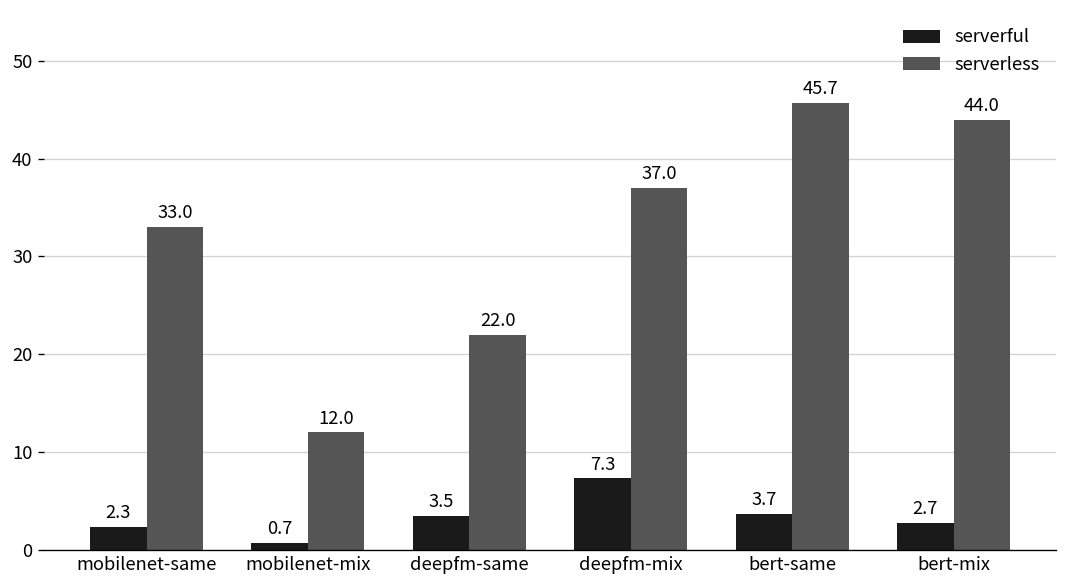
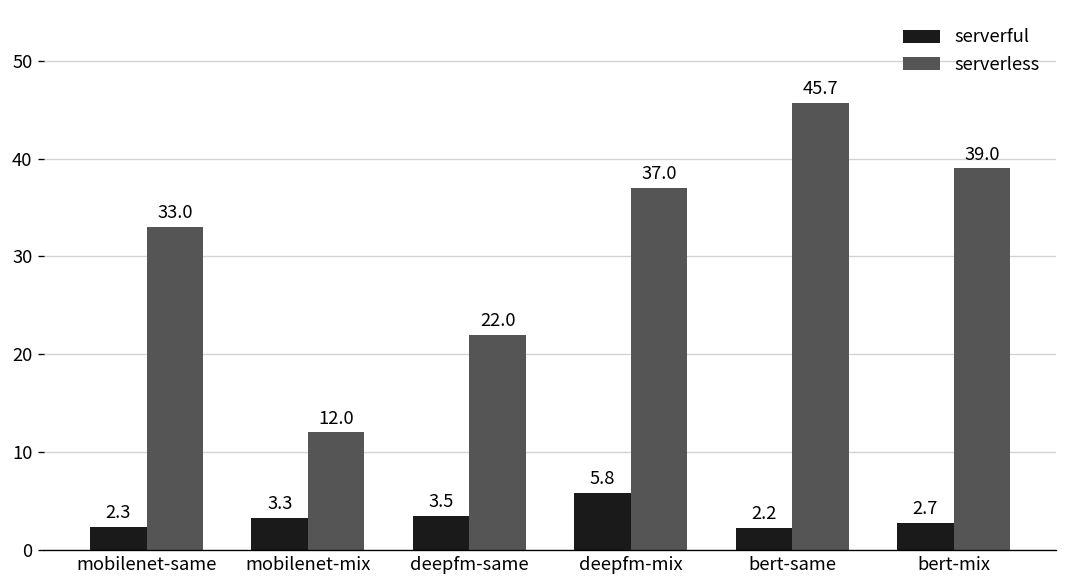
  {
    "serverful": {
      "mobilenet-same": 2.3,
-     "mobilenet-mix": 0.7,
+     "mobilenet-mix": 3.3,
      "deepfm-same": 3.5,
-     "deepfm-mix": 7.3,
-     "bert-same": 3.7,
+     "deepfm-mix": 5.8,
+     "bert-same": 2.2,
      "bert-mix": 2.7
    },
    "serverless": {
      "mobilenet-same": 33.0,
      "mobilenet-mix": 12.0,
      "deepfm-same": 22.0,
      "deepfm-mix": 37.0,
      "bert-same": 45.7,
-     "bert-mix": 44.0
+     "bert-mix": 39.0
    }
  }
